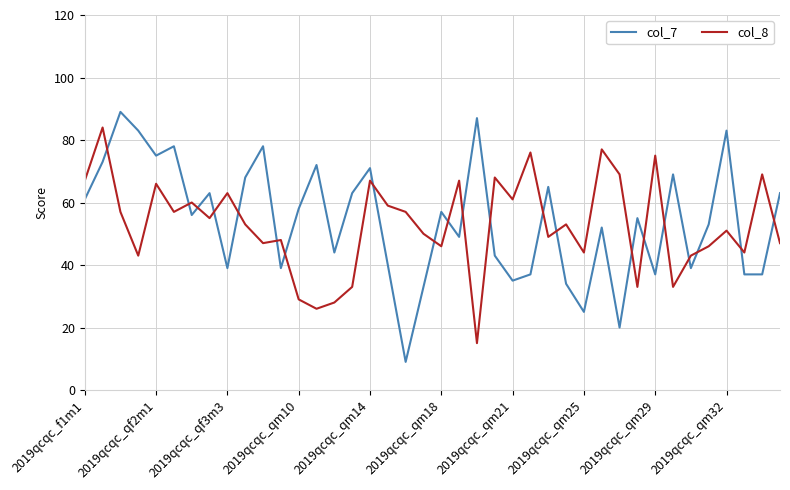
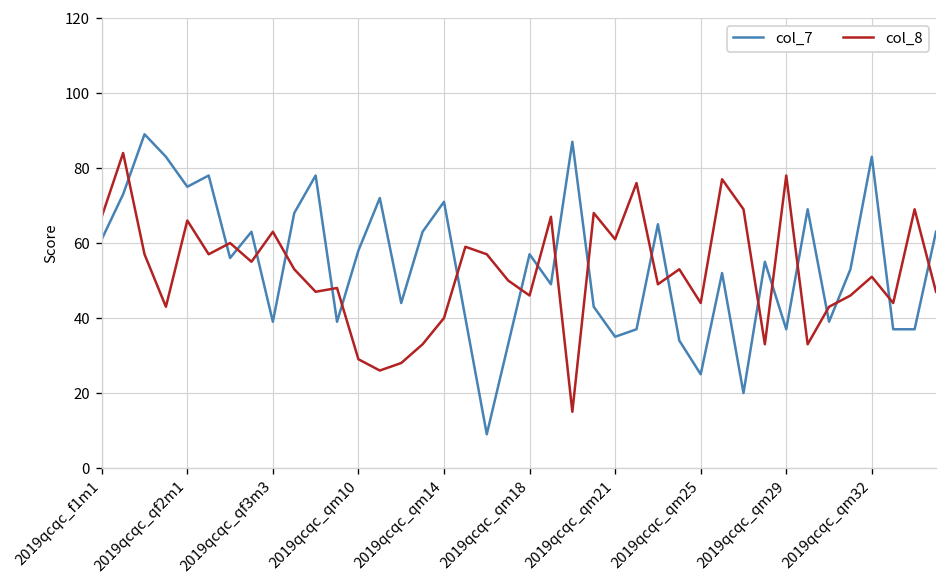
  {
    "col_7": {
      "2019qcqc_f1m1": 61,
      "2019qcqc_qf2m1": 75,
      "2019qcqc_qf3m3": 39,
      "2019qcqc_qm10": 58,
      "2019qcqc_qm14": 71,
      "2019qcqc_qm18": 57,
      "2019qcqc_qm21": 35,
      "2019qcqc_qm25": 25,
      "2019qcqc_qm29": 37,
      "2019qcqc_qm32": 83
    },
    "col_8": {
      "2019qcqc_f1m1": 67,
      "2019qcqc_qf2m1": 66,
      "2019qcqc_qf3m3": 63,
      "2019qcqc_qm10": 29,
-     "2019qcqc_qm14": 67,
+     "2019qcqc_qm14": 40,
      "2019qcqc_qm18": 46,
      "2019qcqc_qm21": 61,
      "2019qcqc_qm25": 44,
-     "2019qcqc_qm29": 75,
+     "2019qcqc_qm29": 78,
      "2019qcqc_qm32": 51
    }
  }
